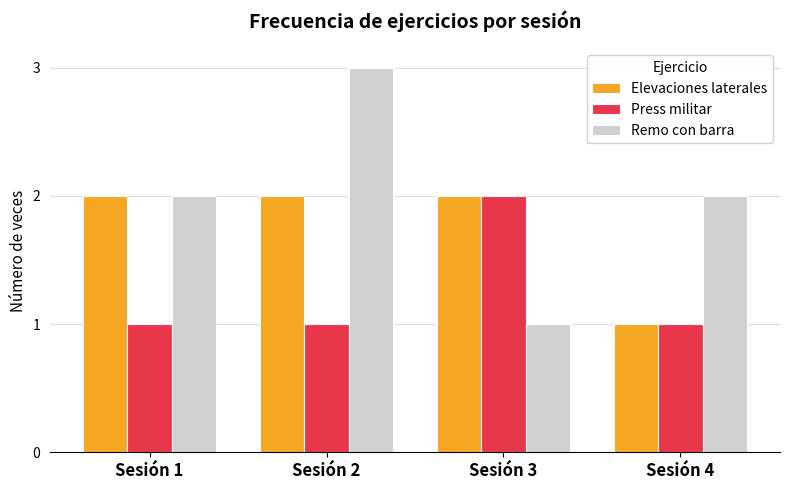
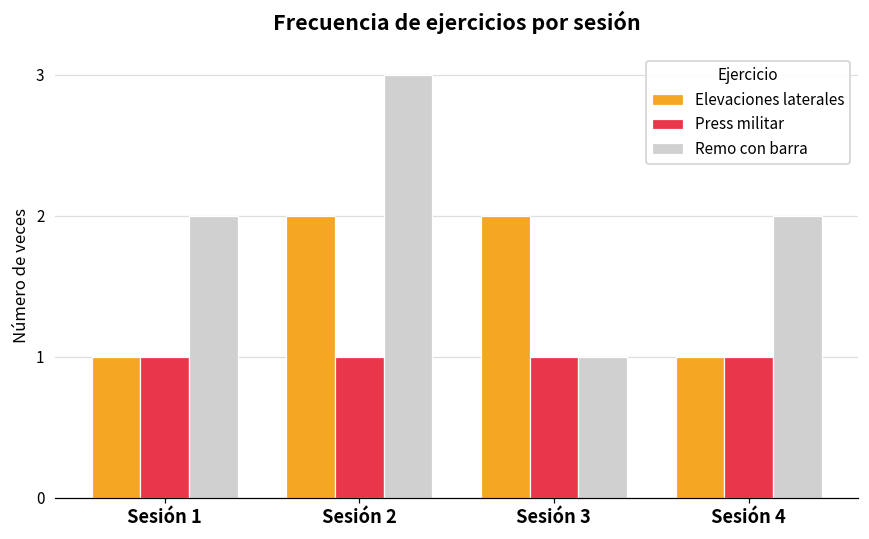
  {
    "Elevaciones laterales": {
-     "Sesión 1": 2,
+     "Sesión 1": 1,
      "Sesión 2": 2,
      "Sesión 3": 2,
      "Sesión 4": 1
    },
    "Press militar": {
      "Sesión 1": 1,
      "Sesión 2": 1,
-     "Sesión 3": 2,
+     "Sesión 3": 1,
      "Sesión 4": 1
    },
    "Remo con barra": {
      "Sesión 1": 2,
      "Sesión 2": 3,
      "Sesión 3": 1,
      "Sesión 4": 2
    }
  }
